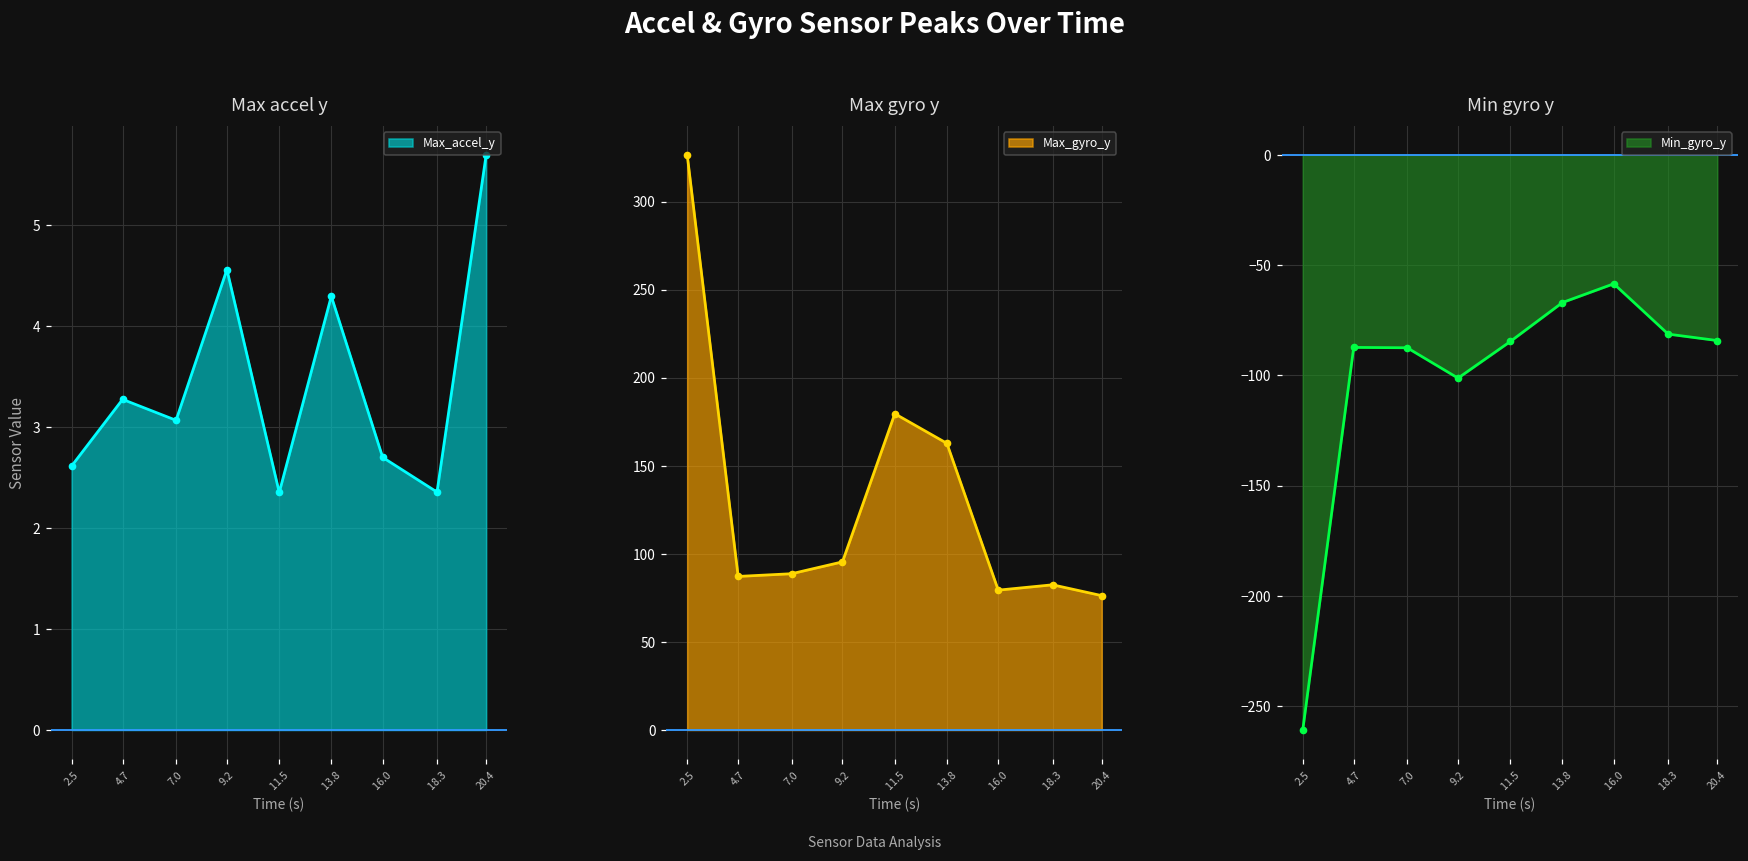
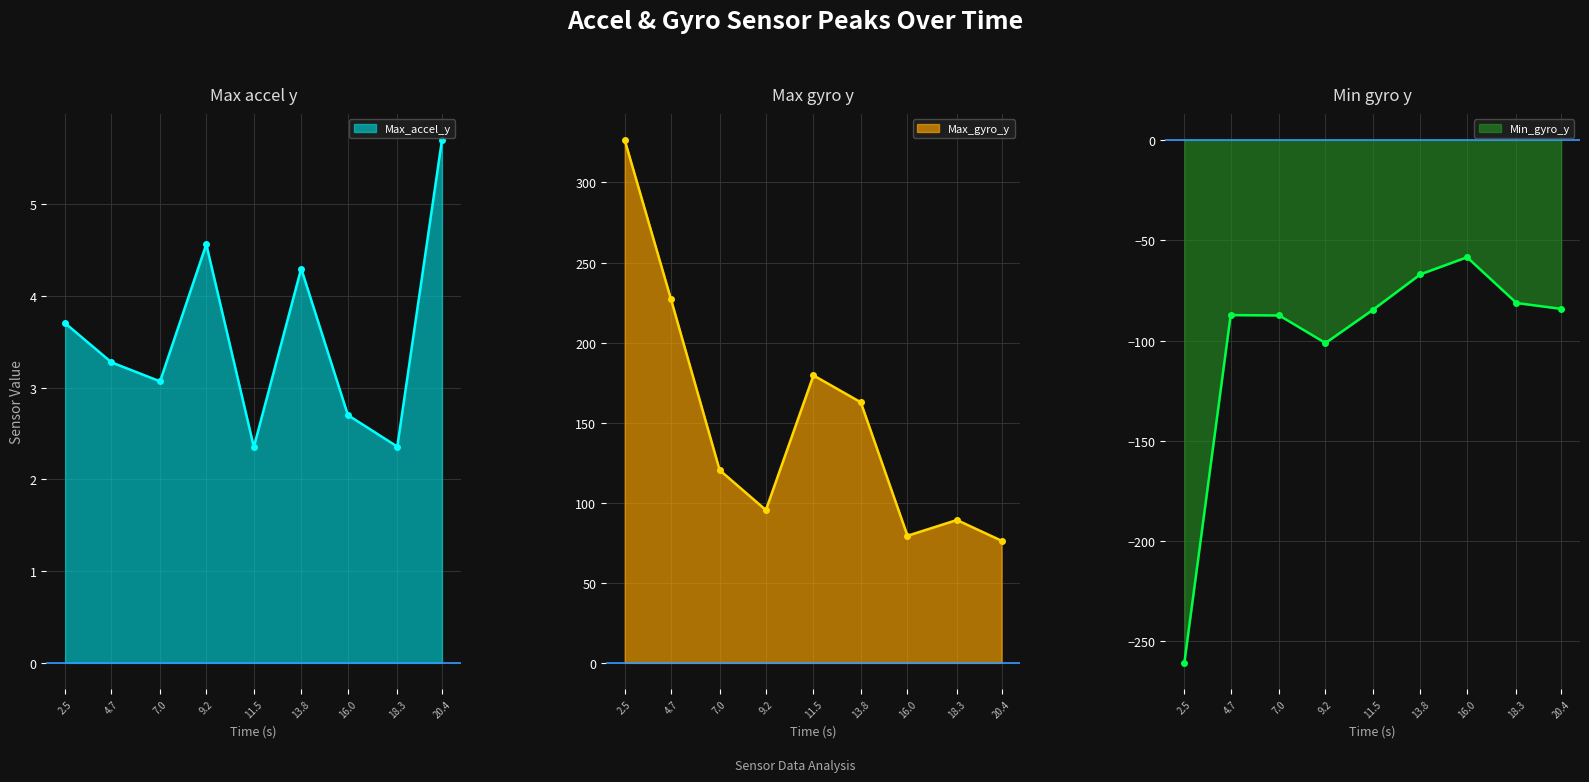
  {
    "Max accel y": {
-     "2.5": 2.6,
+     "2.5": 3.7,
      "4.7": 3.3,
      "7.0": 3.1,
      "9.2": 4.6,
      "11.5": 2.4,
      "13.8": 4.3,
      "16.0": 2.7,
      "18.3": 2.4,
      "20.4": 5.7
    },
    "Max gyro y": {
      "2.5": 327,
-     "4.7": 87,
-     "7.0": 89,
+     "4.7": 227,
+     "7.0": 120,
      "9.2": 95,
      "11.5": 180,
      "13.8": 163,
      "16.0": 79,
-     "18.3": 82,
+     "18.3": 89,
      "20.4": 76
    }
  }
